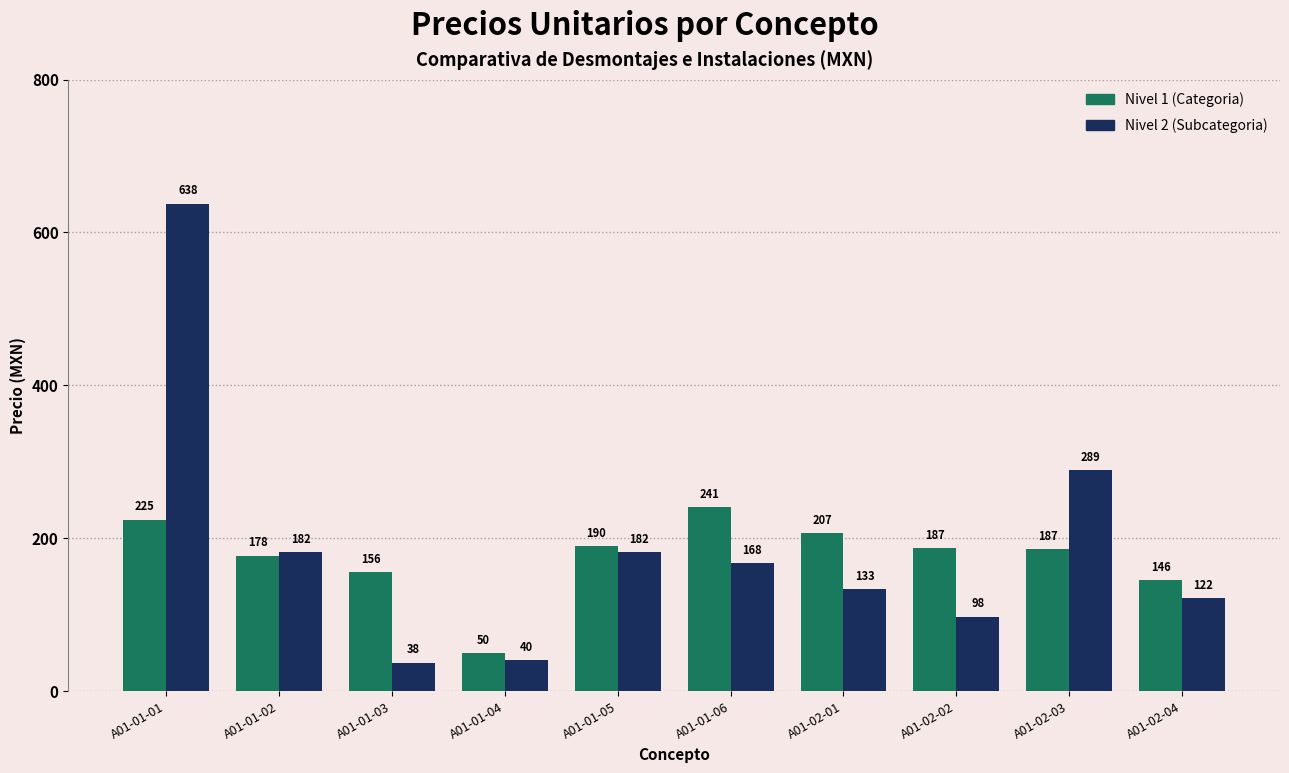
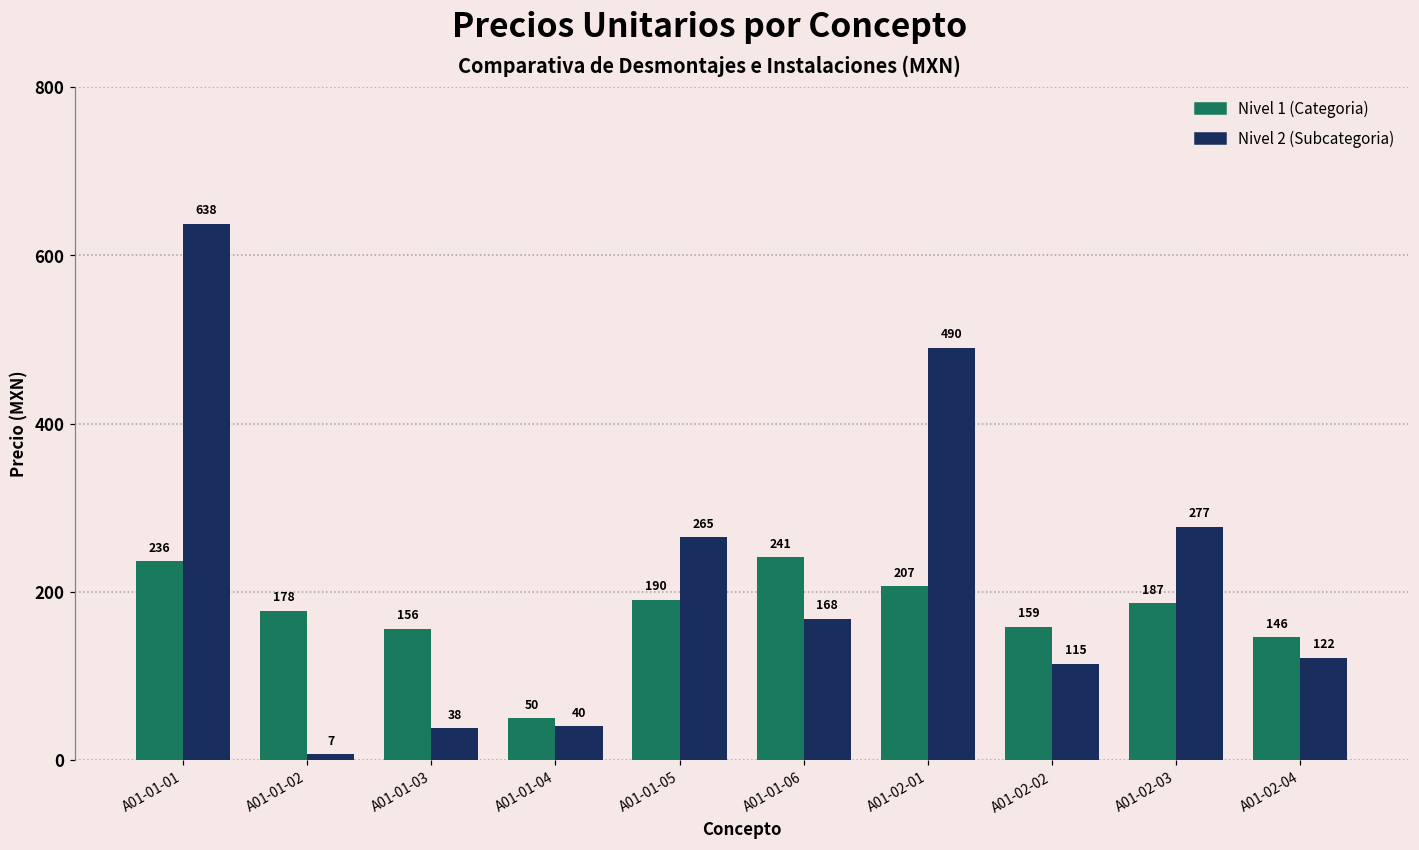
  {
    "Nivel 1 (Categoria)": {
-     "A01-01-01": 225,
+     "A01-01-01": 236,
      "A01-01-02": 178,
      "A01-01-03": 156,
      "A01-01-04": 50,
      "A01-01-05": 190,
      "A01-01-06": 241,
      "A01-02-01": 207,
-     "A01-02-02": 187,
+     "A01-02-02": 159,
      "A01-02-03": 187,
      "A01-02-04": 146
    },
    "Nivel 2 (Subcategoria)": {
      "A01-01-01": 638,
-     "A01-01-02": 182,
+     "A01-01-02": 7,
      "A01-01-03": 38,
      "A01-01-04": 40,
-     "A01-01-05": 182,
+     "A01-01-05": 265,
      "A01-01-06": 168,
-     "A01-02-01": 133,
-     "A01-02-02": 98,
-     "A01-02-03": 289,
+     "A01-02-01": 490,
+     "A01-02-02": 115,
+     "A01-02-03": 277,
      "A01-02-04": 122
    }
  }
